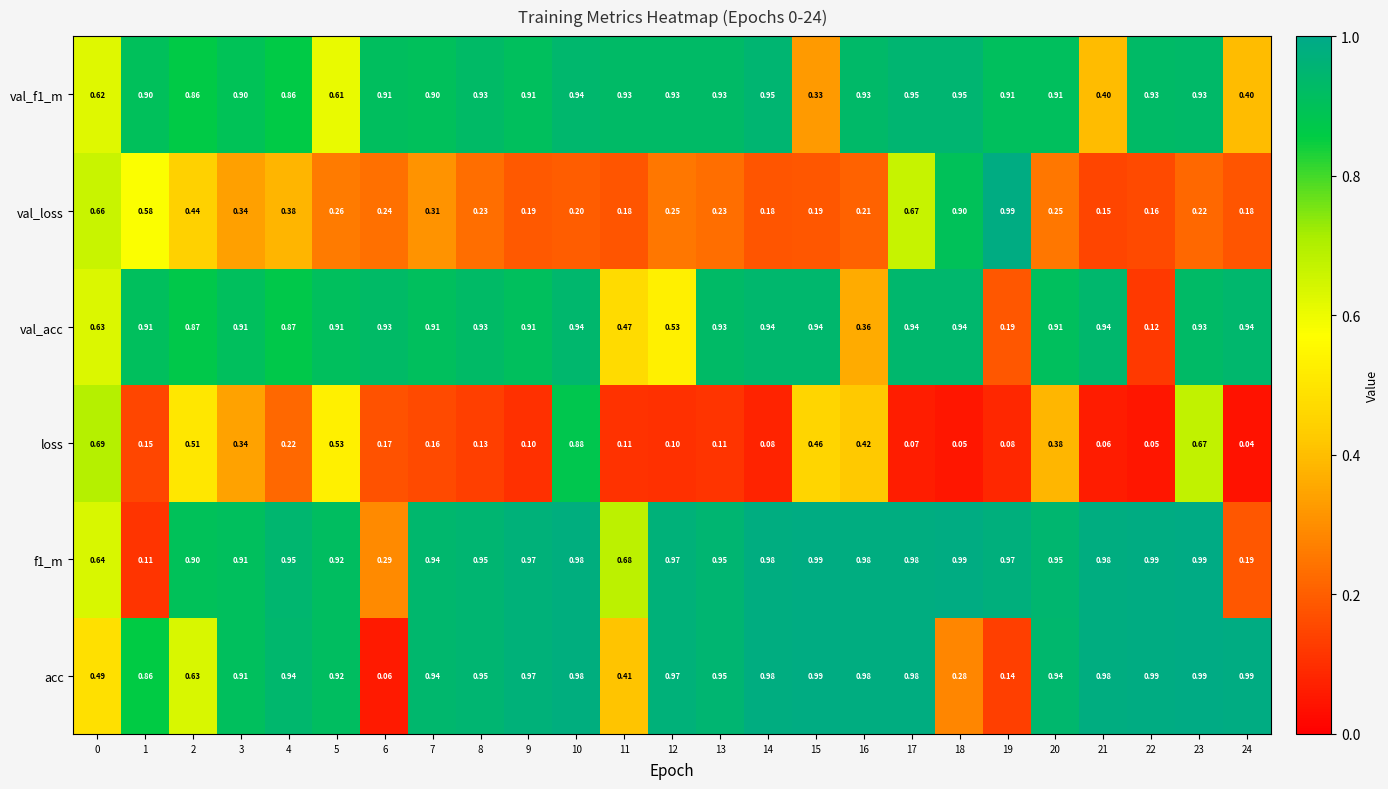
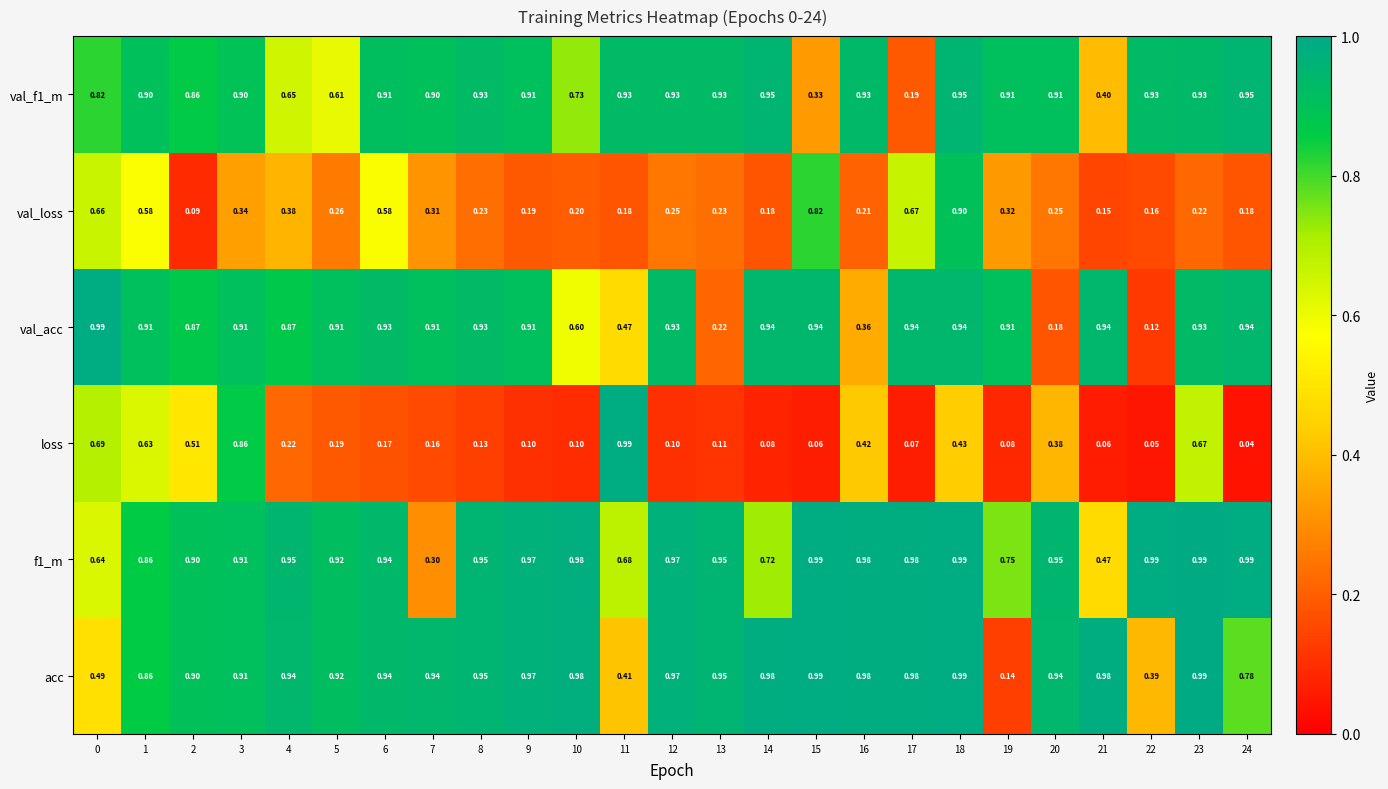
  {
    "val_f1_m": {
-     "0": 0.62,
+     "0": 0.82,
      "1": 0.90,
      "2": 0.86,
      "3": 0.90,
-     "4": 0.86,
+     "4": 0.65,
      "5": 0.61,
      "6": 0.91,
      "7": 0.90,
      "8": 0.93,
      "9": 0.91,
-     "10": 0.94,
+     "10": 0.73,
      "11": 0.93,
      "12": 0.93,
      "13": 0.93,
      "14": 0.95,
      "15": 0.33,
      "16": 0.93,
-     "17": 0.95,
+     "17": 0.19,
      "18": 0.95,
      "19": 0.91,
      "20": 0.91,
      "21": 0.40,
      "22": 0.93,
      "23": 0.93,
-     "24": 0.40
+     "24": 0.95
    },
    "val_loss": {
      "0": 0.66,
      "1": 0.58,
-     "2": 0.44,
+     "2": 0.09,
      "3": 0.34,
      "4": 0.38,
      "5": 0.26,
-     "6": 0.24,
+     "6": 0.58,
      "7": 0.31,
      "8": 0.23,
      "9": 0.19,
      "10": 0.20,
      "11": 0.18,
      "12": 0.25,
      "13": 0.23,
      "14": 0.18,
-     "15": 0.19,
+     "15": 0.82,
      "16": 0.21,
      "17": 0.67,
      "18": 0.90,
-     "19": 0.99,
+     "19": 0.32,
      "20": 0.25,
      "21": 0.15,
      "22": 0.16,
      "23": 0.22,
      "24": 0.18
    },
    "val_acc": {
-     "0": 0.63,
+     "0": 0.99,
      "1": 0.91,
      "2": 0.87,
      "3": 0.91,
      "4": 0.87,
      "5": 0.91,
      "6": 0.93,
      "7": 0.91,
      "8": 0.93,
      "9": 0.91,
-     "10": 0.94,
+     "10": 0.60,
      "11": 0.47,
-     "12": 0.53,
-     "13": 0.93,
+     "12": 0.93,
+     "13": 0.22,
      "14": 0.94,
      "15": 0.94,
      "16": 0.36,
      "17": 0.94,
      "18": 0.94,
-     "19": 0.19,
-     "20": 0.91,
+     "19": 0.91,
+     "20": 0.18,
      "21": 0.94,
      "22": 0.12,
      "23": 0.93,
      "24": 0.94
    },
    "loss": {
      "0": 0.69,
-     "1": 0.15,
+     "1": 0.63,
      "2": 0.51,
-     "3": 0.34,
+     "3": 0.86,
      "4": 0.22,
-     "5": 0.53,
+     "5": 0.19,
      "6": 0.17,
      "7": 0.16,
      "8": 0.13,
      "9": 0.10,
-     "10": 0.88,
-     "11": 0.11,
+     "10": 0.10,
+     "11": 0.99,
      "12": 0.10,
      "13": 0.11,
      "14": 0.08,
-     "15": 0.46,
+     "15": 0.06,
      "16": 0.42,
      "17": 0.07,
-     "18": 0.05,
+     "18": 0.43,
      "19": 0.08,
      "20": 0.38,
      "21": 0.06,
      "22": 0.05,
      "23": 0.67,
      "24": 0.04
    },
    "f1_m": {
      "0": 0.64,
-     "1": 0.11,
+     "1": 0.86,
      "2": 0.90,
      "3": 0.91,
      "4": 0.95,
      "5": 0.92,
-     "6": 0.29,
-     "7": 0.94,
+     "6": 0.94,
+     "7": 0.30,
      "8": 0.95,
      "9": 0.97,
      "10": 0.98,
      "11": 0.68,
      "12": 0.97,
      "13": 0.95,
-     "14": 0.98,
+     "14": 0.72,
      "15": 0.99,
      "16": 0.98,
      "17": 0.98,
      "18": 0.99,
-     "19": 0.97,
+     "19": 0.75,
      "20": 0.95,
-     "21": 0.98,
+     "21": 0.47,
      "22": 0.99,
      "23": 0.99,
-     "24": 0.19
+     "24": 0.99
    },
    "acc": {
      "0": 0.49,
      "1": 0.86,
-     "2": 0.63,
+     "2": 0.90,
      "3": 0.91,
      "4": 0.94,
      "5": 0.92,
-     "6": 0.06,
+     "6": 0.94,
      "7": 0.94,
      "8": 0.95,
      "9": 0.97,
      "10": 0.98,
      "11": 0.41,
      "12": 0.97,
      "13": 0.95,
      "14": 0.98,
      "15": 0.99,
      "16": 0.98,
      "17": 0.98,
-     "18": 0.28,
+     "18": 0.99,
      "19": 0.14,
      "20": 0.94,
      "21": 0.98,
-     "22": 0.99,
+     "22": 0.39,
      "23": 0.99,
-     "24": 0.99
+     "24": 0.78
    }
  }
